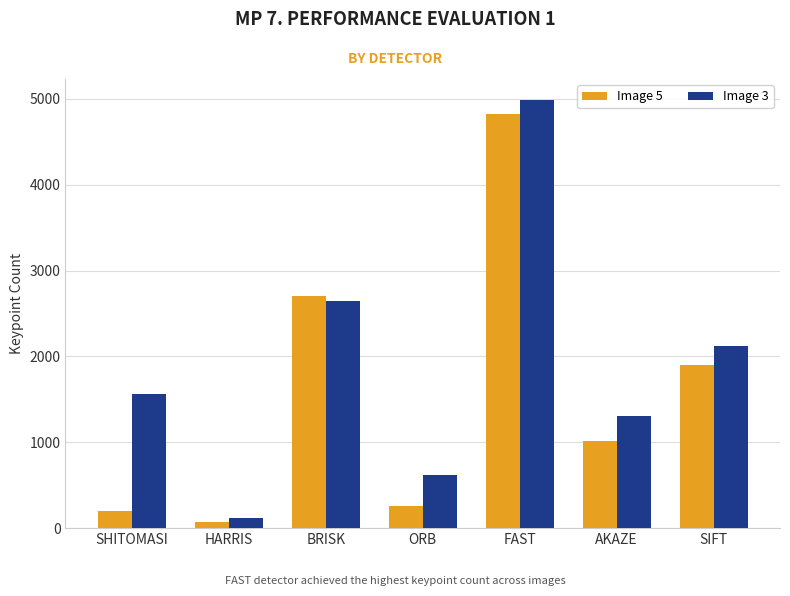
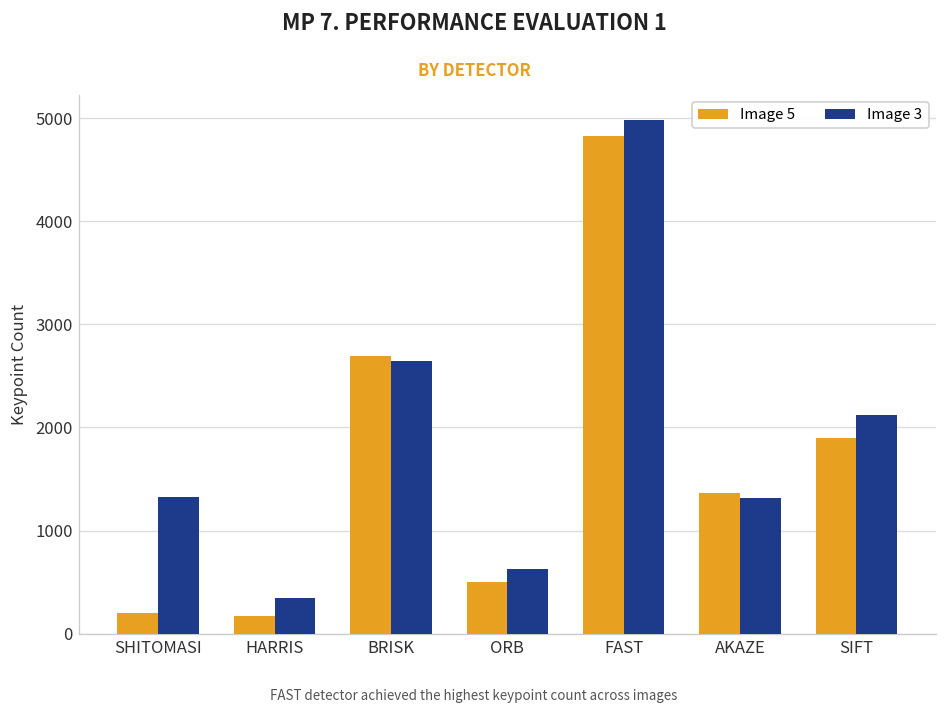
  {
    "Image 5": {
      "SHITOMASI": 200,
-     "HARRIS": 100,
+     "HARRIS": 200,
      "BRISK": 2700,
-     "ORB": 300,
+     "ORB": 500,
      "FAST": 4800,
-     "AKAZE": 1000,
+     "AKAZE": 1400,
      "SIFT": 1900
    },
    "Image 3": {
-     "SHITOMASI": 1600,
-     "HARRIS": 100,
+     "SHITOMASI": 1300,
+     "HARRIS": 300,
      "BRISK": 2600,
      "ORB": 600,
      "FAST": 5000,
      "AKAZE": 1300,
      "SIFT": 2100
    }
  }
